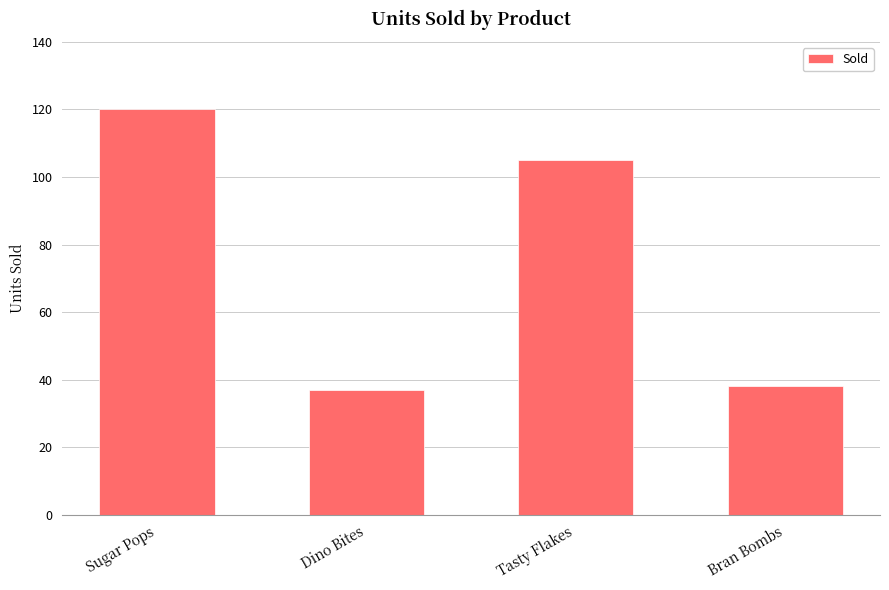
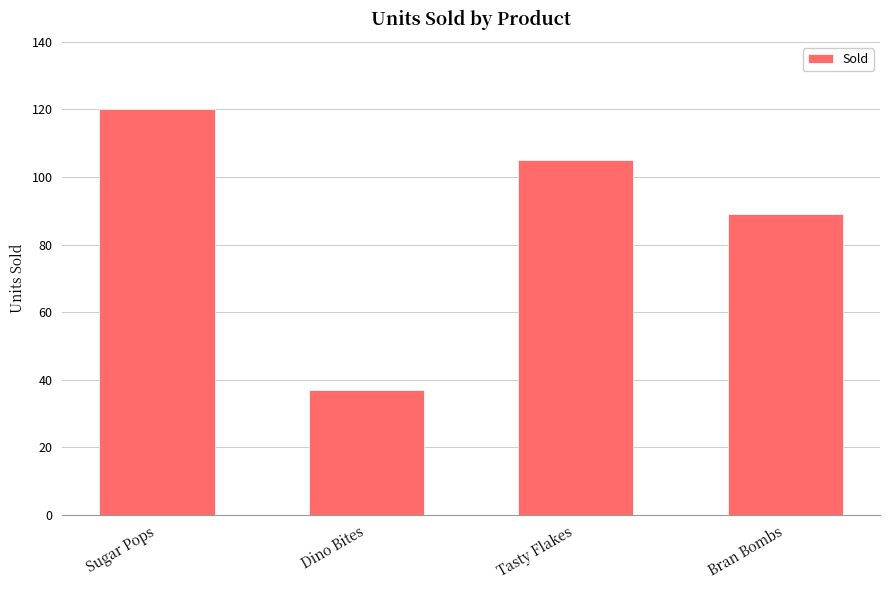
  {
    "Sugar Pops": 120,
    "Dino Bites": 37,
    "Tasty Flakes": 105,
-   "Bran Bombs": 38
+   "Bran Bombs": 89
  }
